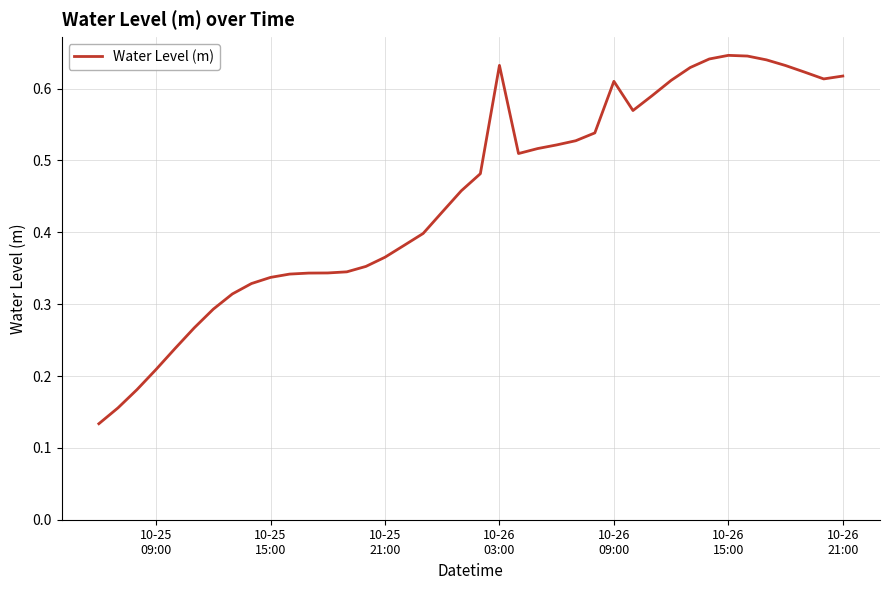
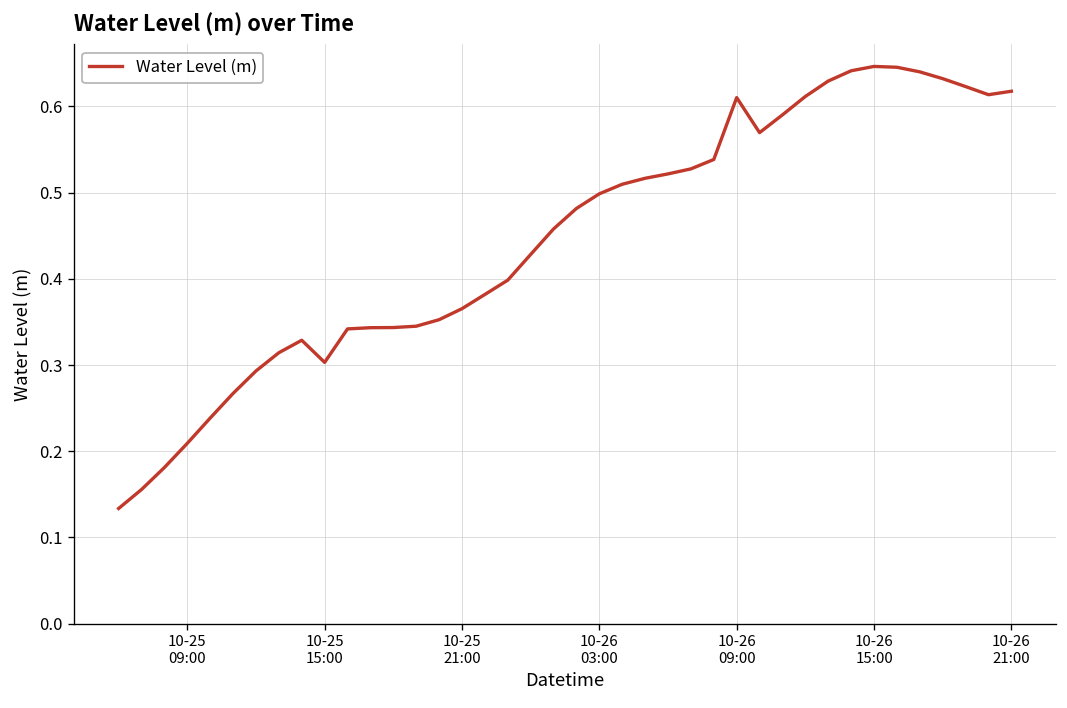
  {
    "10-25 09:00": 0.21,
-   "10-25 15:00": 0.34,
+   "10-25 15:00": 0.30,
    "10-25 21:00": 0.37,
-   "10-26 03:00": 0.63,
+   "10-26 03:00": 0.50,
    "10-26 09:00": 0.61,
    "10-26 15:00": 0.65,
    "10-26 21:00": 0.62
  }
